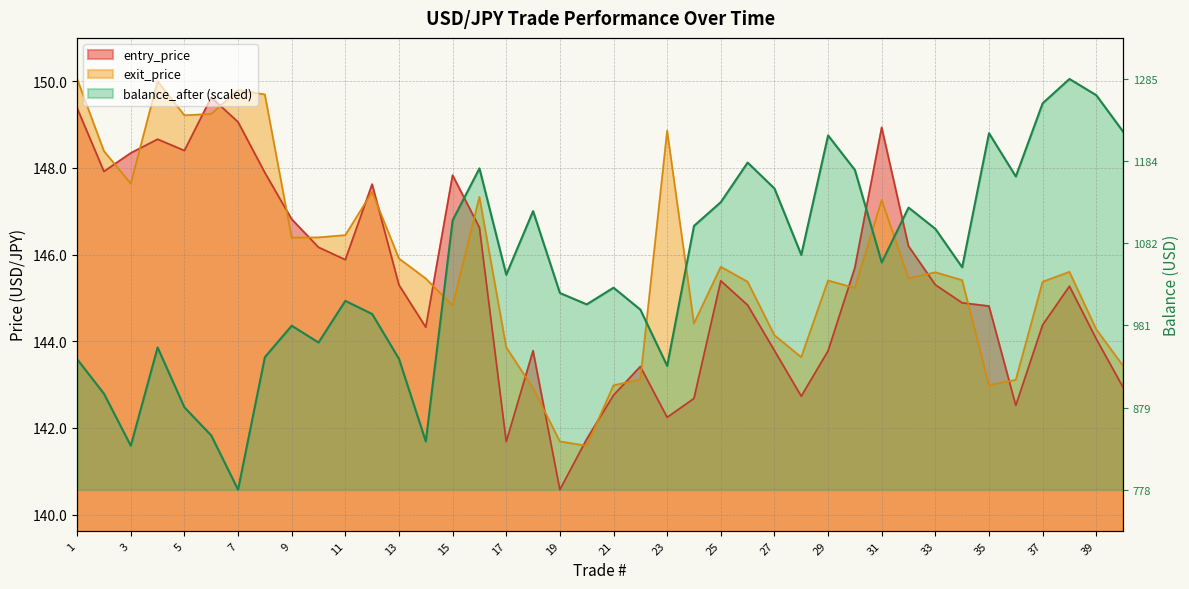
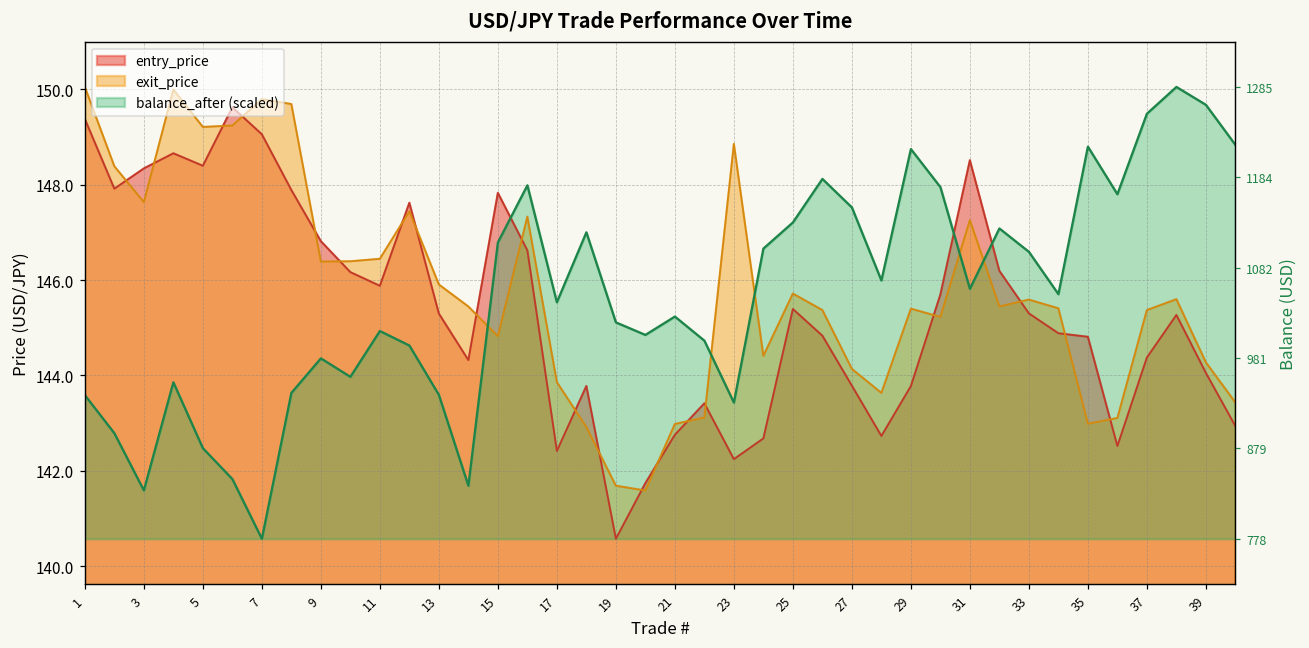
  {
    "entry_price": {
      "1": 149.4,
      "3": 148.3,
      "5": 148.4,
      "7": 149.1,
      "9": 146.8,
      "11": 145.9,
      "13": 145.3,
      "15": 147.8,
-     "17": 141.7,
+     "17": 142.4,
      "19": 140.6,
      "21": 142.8,
      "23": 142.2,
      "25": 145.4,
      "27": 143.8,
      "29": 143.8,
-     "31": 148.9,
+     "31": 148.5,
      "33": 145.3,
      "35": 144.8,
      "37": 144.4,
      "39": 144.1
    },
    "exit_price": {
      "1": 150.1,
      "3": 147.6,
      "5": 149.2,
      "9": 146.4,
      "11": 146.4,
      "13": 145.9,
      "15": 144.8,
      "17": 143.9,
      "19": 141.7,
      "21": 143.0,
      "23": 148.9,
      "25": 145.7,
      "27": 144.1,
      "29": 145.4,
      "31": 147.3,
      "33": 145.6,
      "35": 143.0,
      "37": 145.4,
      "39": 144.3
    },
    "balance_after (scaled)": {
      "1": 143.6,
      "3": 141.6,
      "5": 142.5,
      "7": 0.0,
      "9": 144.4,
      "11": 144.9,
      "13": 143.6,
      "15": 146.8,
      "17": 145.5,
      "19": 4.5,
      "21": 145.2,
      "23": 143.4,
      "25": 147.2,
      "27": 147.5,
      "29": 148.7,
      "31": 145.8,
      "33": 146.6,
      "35": 148.8,
      "37": 149.5,
      "39": 149.7
    }
  }
